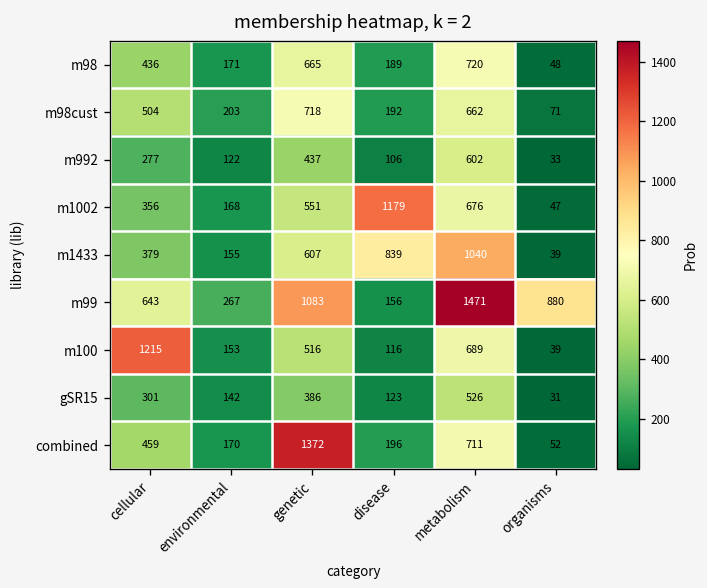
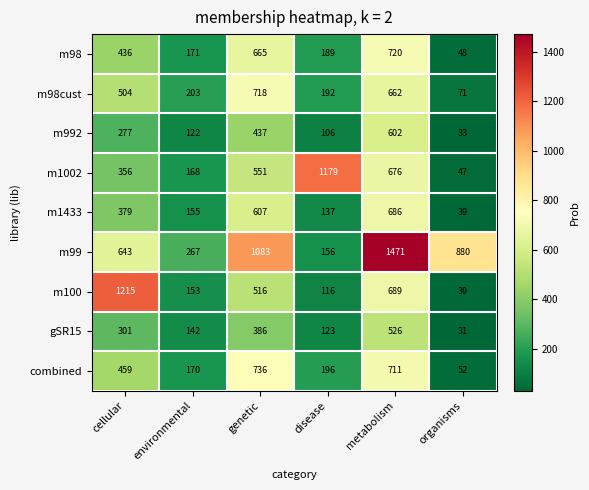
  {
    "m98": {
      "cellular": 436,
      "environmental": 171,
      "genetic": 665,
      "disease": 189,
      "metabolism": 720,
      "organisms": 48
    },
    "m98cust": {
      "cellular": 504,
      "environmental": 203,
      "genetic": 718,
      "disease": 192,
      "metabolism": 662,
      "organisms": 71
    },
    "m992": {
      "cellular": 277,
      "environmental": 122,
      "genetic": 437,
      "disease": 106,
      "metabolism": 602,
      "organisms": 33
    },
    "m1002": {
      "cellular": 356,
      "environmental": 168,
      "genetic": 551,
      "disease": 1179,
      "metabolism": 676,
      "organisms": 47
    },
    "m1433": {
      "cellular": 379,
      "environmental": 155,
      "genetic": 607,
-     "disease": 839,
-     "metabolism": 1040,
+     "disease": 137,
+     "metabolism": 686,
      "organisms": 39
    },
    "m99": {
      "cellular": 643,
      "environmental": 267,
      "genetic": 1083,
      "disease": 156,
      "metabolism": 1471,
      "organisms": 880
    },
    "m100": {
      "cellular": 1215,
      "environmental": 153,
      "genetic": 516,
      "disease": 116,
      "metabolism": 689,
      "organisms": 39
    },
    "gSR15": {
      "cellular": 301,
      "environmental": 142,
      "genetic": 386,
      "disease": 123,
      "metabolism": 526,
      "organisms": 31
    },
    "combined": {
      "cellular": 459,
      "environmental": 170,
-     "genetic": 1372,
+     "genetic": 736,
      "disease": 196,
      "metabolism": 711,
      "organisms": 52
    }
  }
